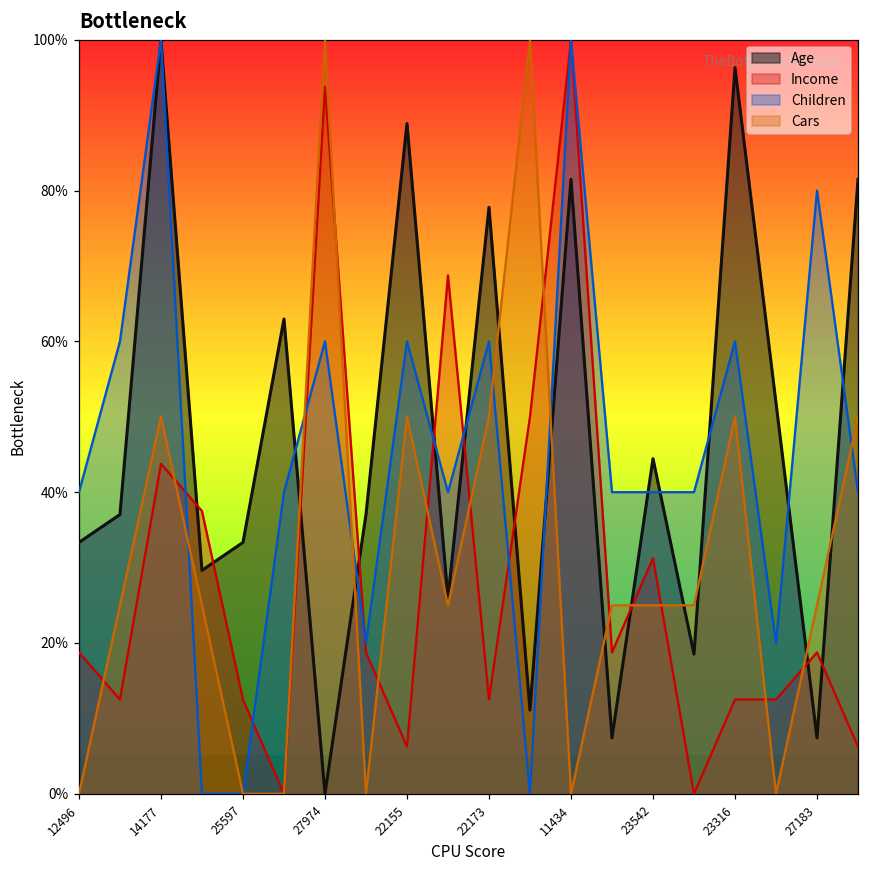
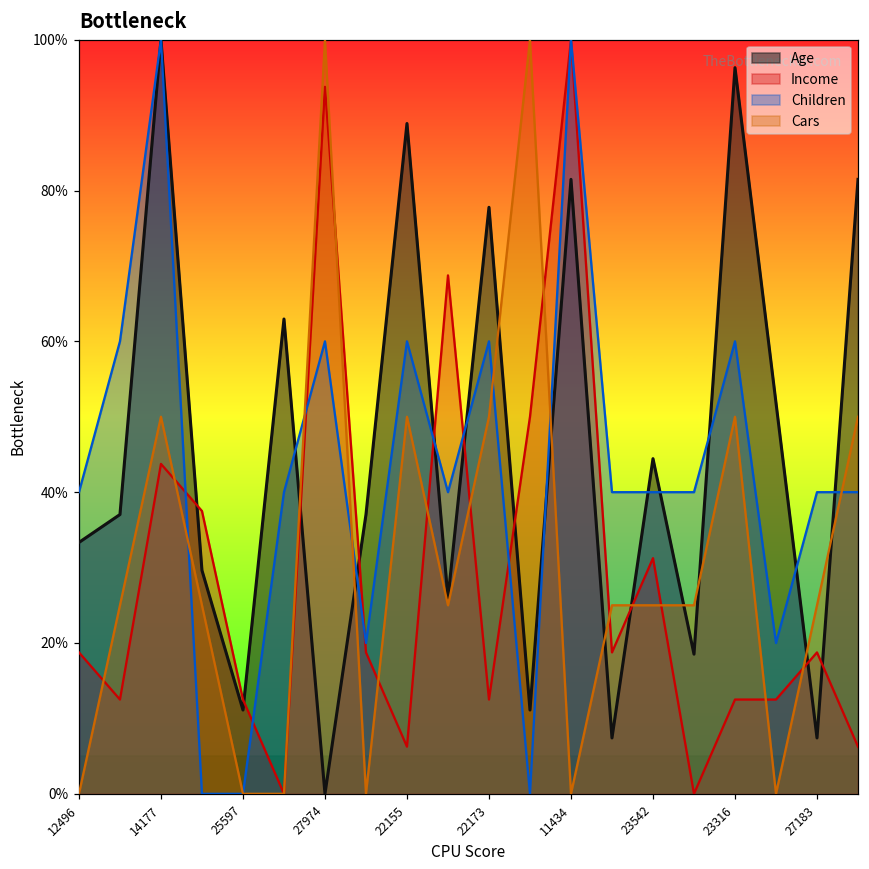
  {
    "Age": {
      "12496": "33%",
-     "25597": "33%",
+     "25597": "11%",
      "22155": "89%",
      "22173": "78%",
      "11434": "81%",
      "23542": "44%",
      "23316": "96%",
      "27183": "7%"
    },
    "Children": {
      "12496": "40%",
      "27974": "60%",
      "22155": "60%",
      "22173": "60%",
      "23542": "40%",
      "23316": "60%",
-     "27183": "80%"
+     "27183": "40%"
    }
  }
